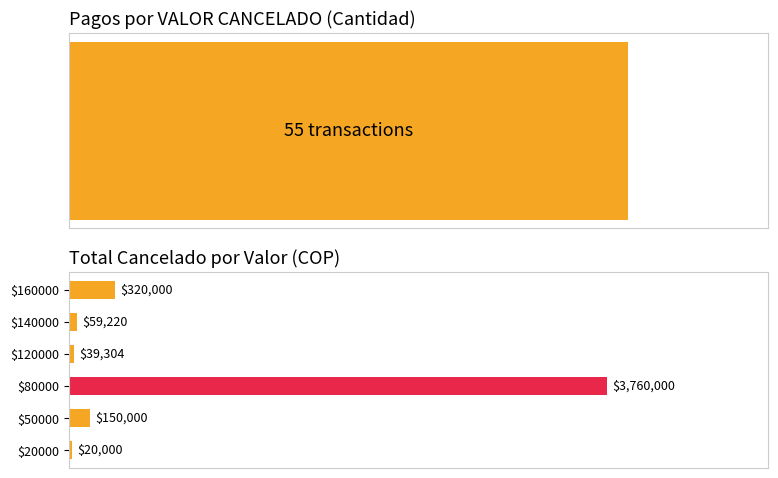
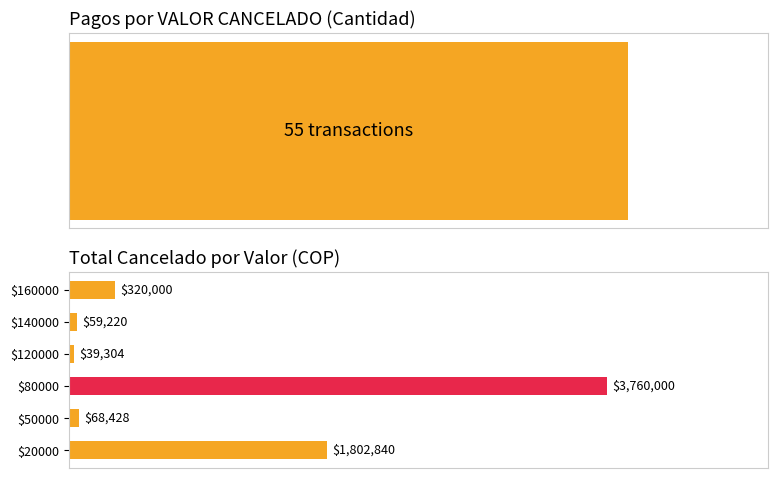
  {
    "Total Cancelado por Valor (COP)": {
      "$160000": "$320,000",
      "$140000": "$59,220",
      "$120000": "$39,304",
      "$80000": "$3,760,000",
-     "$50000": "$150,000",
-     "$20000": "$20,000"
+     "$50000": "$68,428",
+     "$20000": "$1,802,840"
    }
  }
